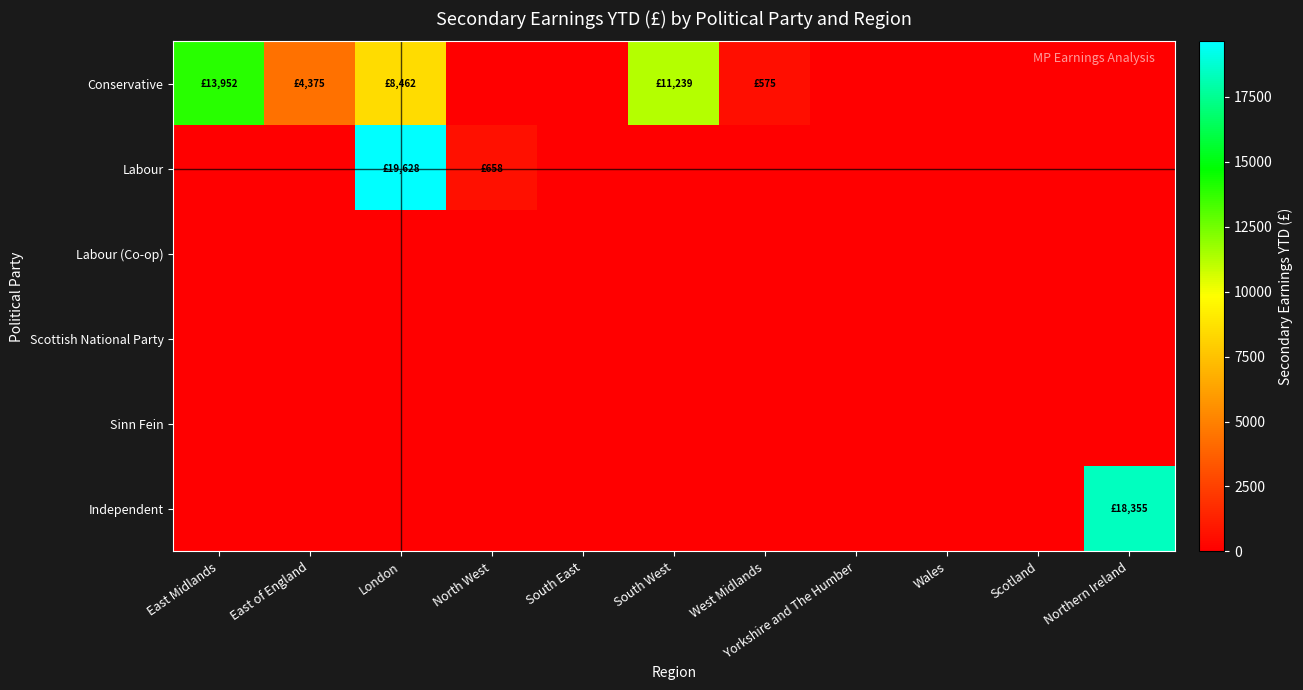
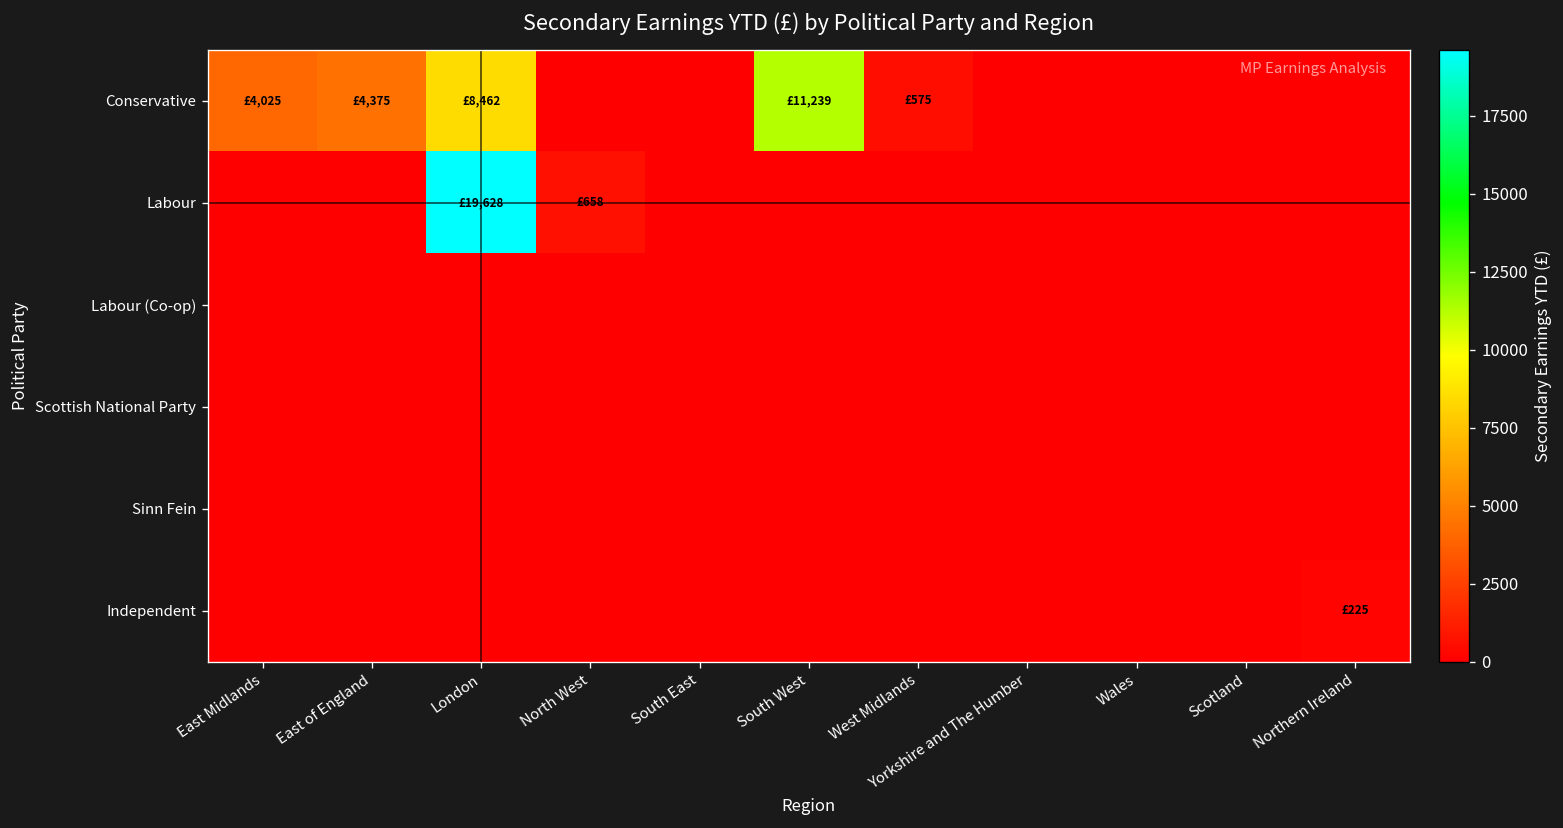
  {
    "Conservative": {
-     "East Midlands": "£13,952",
+     "East Midlands": "£4,025",
      "East of England": "£4,375",
      "London": "£8,462",
      "South West": "£11,239",
      "West Midlands": "£575"
    },
    "Labour": {
      "London": "£19,628",
      "North West": "£658"
    },
    "Independent": {
-     "Northern Ireland": "£18,355"
+     "Northern Ireland": "£225"
    }
  }
